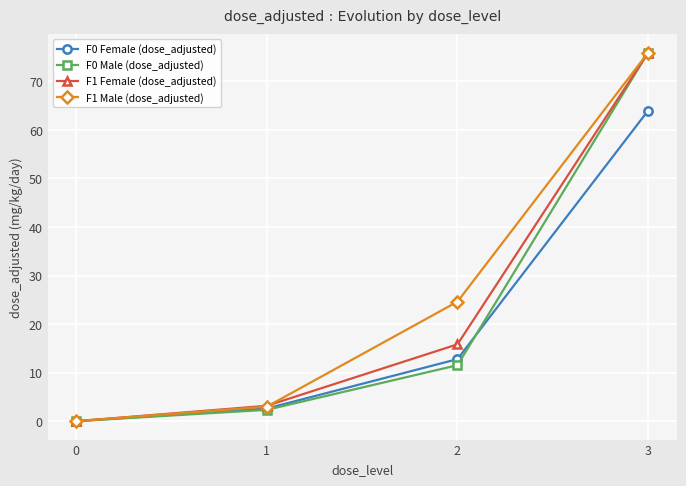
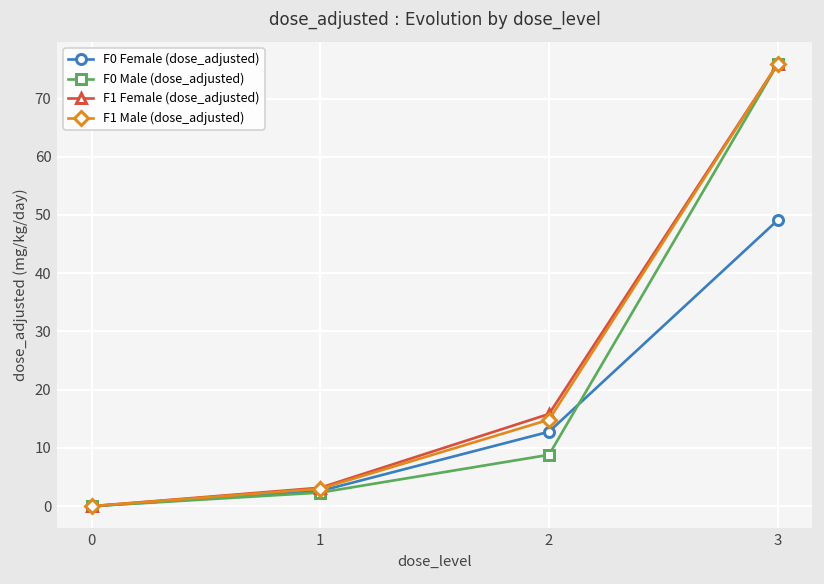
  {
    "F0 Female (dose_adjusted)": {
      "2": 13,
-     "3": 64
+     "3": 49
    },
    "F0 Male (dose_adjusted)": {
-     "2": 12
+     "2": 9
    },
    "F1 Female (dose_adjusted)": {
      "2": 16
    },
    "F1 Male (dose_adjusted)": {
-     "2": 25
+     "2": 15
    }
  }
